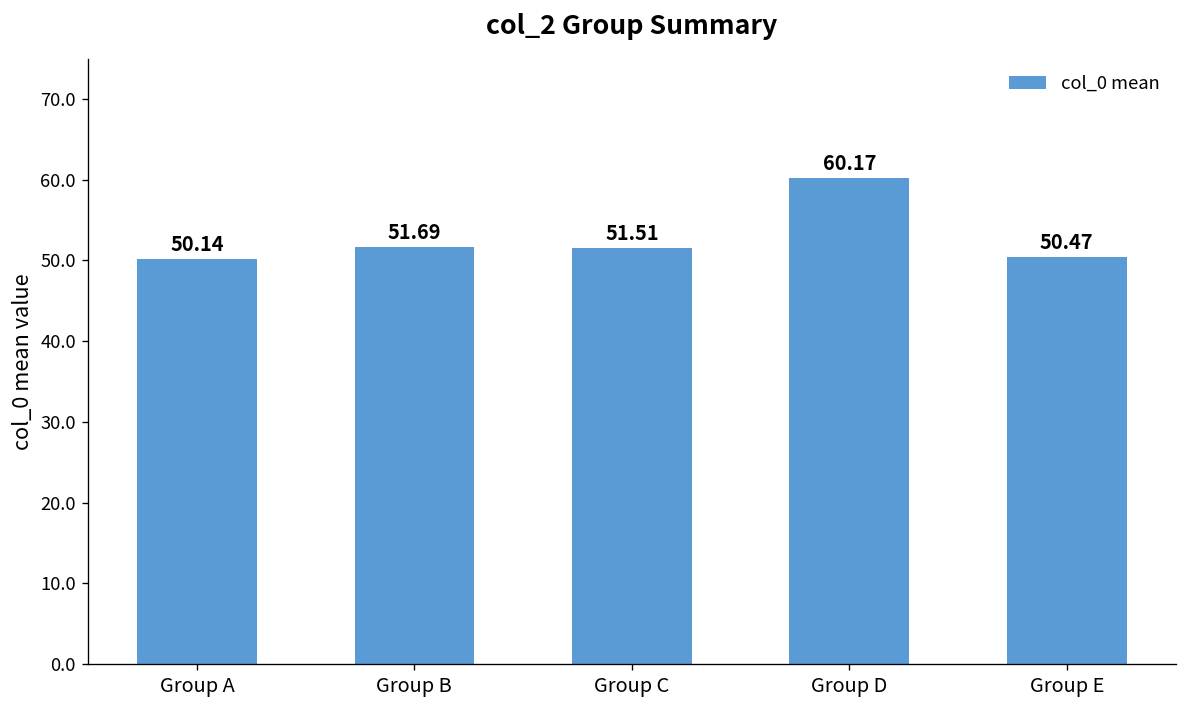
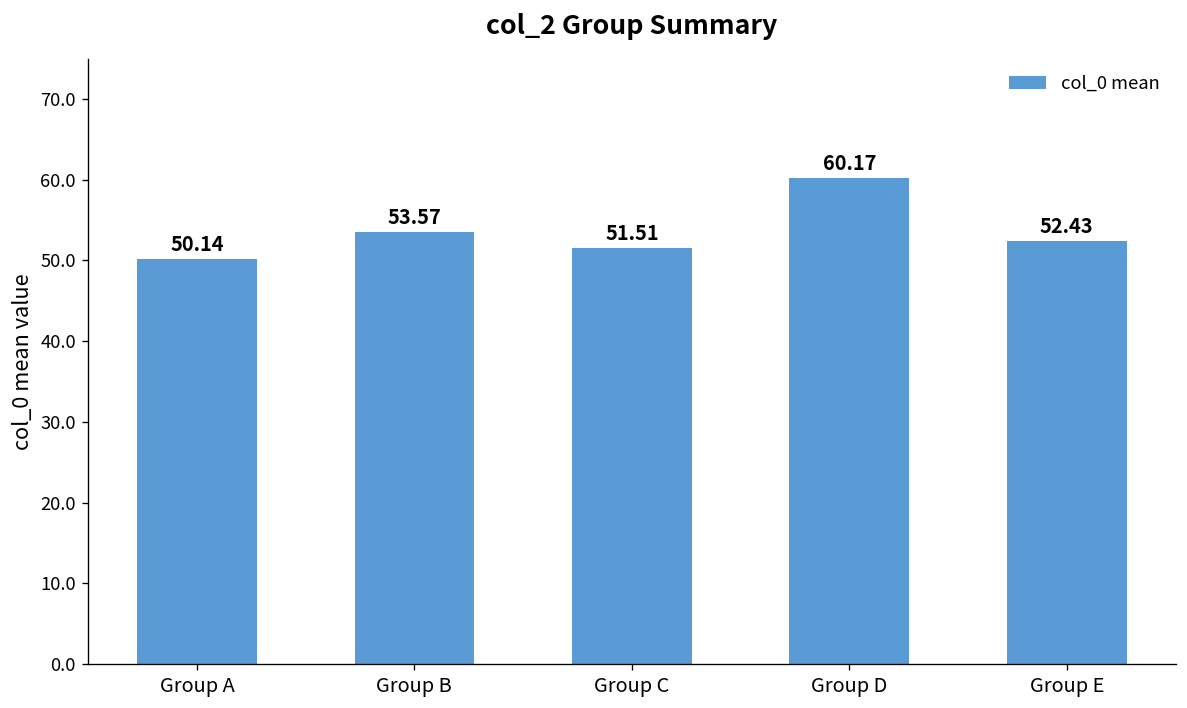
  {
    "Group A": 50.14,
-   "Group B": 51.69,
+   "Group B": 53.57,
    "Group C": 51.51,
    "Group D": 60.17,
-   "Group E": 50.47
+   "Group E": 52.43
  }
